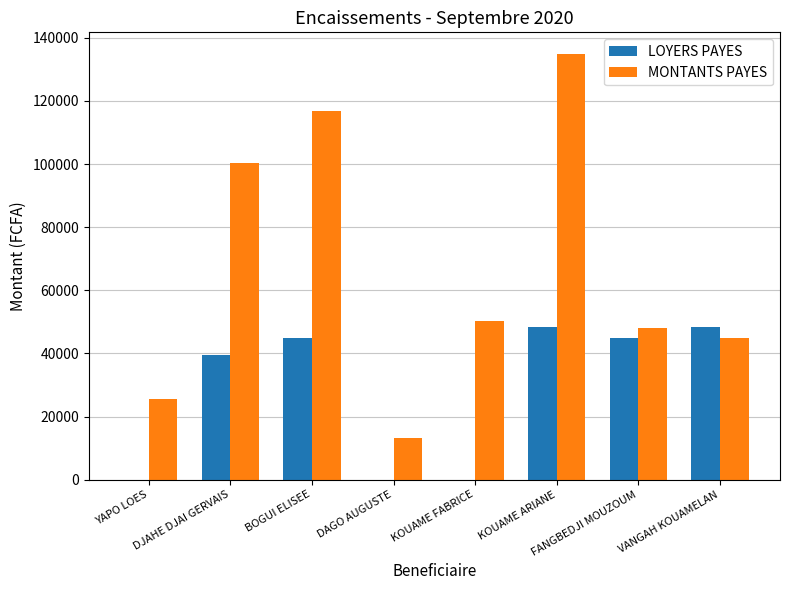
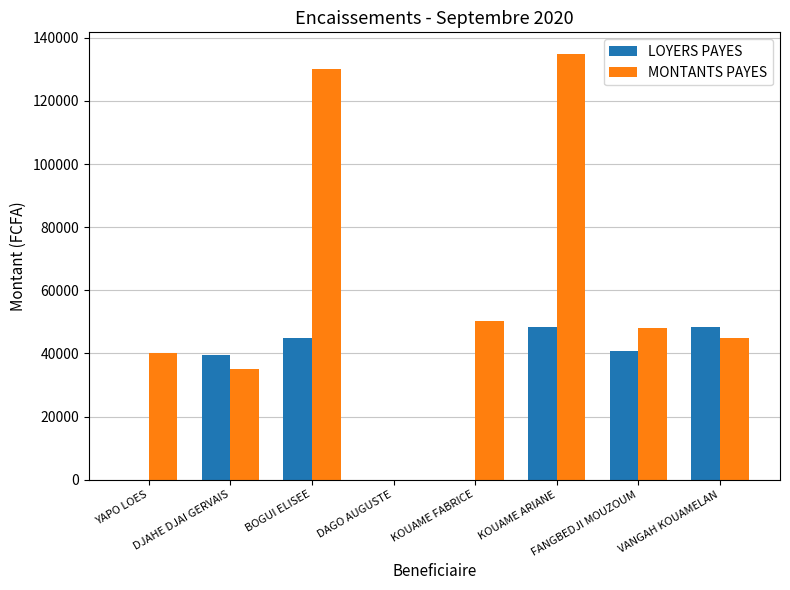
  {
    "LOYERS PAYES": {
      "YAPO LOES": 0,
      "DJAHE DJAI GERVAIS": 40000,
      "BOGUI ELISEE": 45000,
      "DAGO AUGUSTE": 0,
      "KOUAME FABRICE": 0,
      "KOUAME ARIANE": 48000,
-     "FANGBEDJI MOUZOUM": 45000,
+     "FANGBEDJI MOUZOUM": 41000,
      "VANGAH KOUAMELAN": 49000
    },
    "MONTANTS PAYES": {
-     "YAPO LOES": 26000,
-     "DJAHE DJAI GERVAIS": 100000,
-     "BOGUI ELISEE": 117000,
-     "DAGO AUGUSTE": 13000,
+     "YAPO LOES": 40000,
+     "DJAHE DJAI GERVAIS": 35000,
+     "BOGUI ELISEE": 130000,
+     "DAGO AUGUSTE": 0,
      "KOUAME FABRICE": 50000,
      "KOUAME ARIANE": 135000,
      "FANGBEDJI MOUZOUM": 48000,
      "VANGAH KOUAMELAN": 45000
    }
  }
